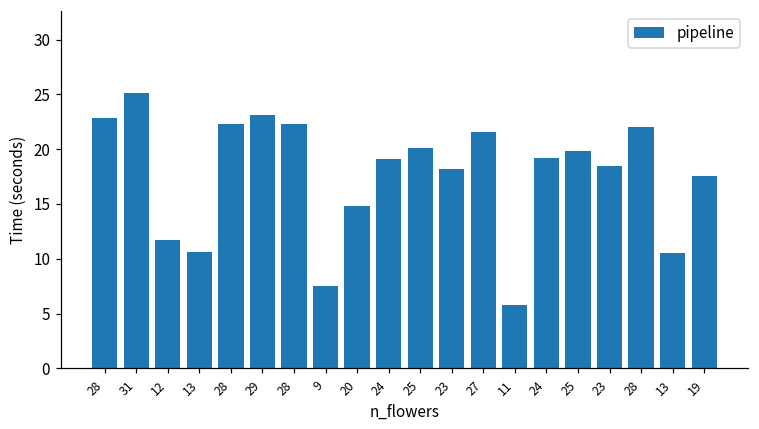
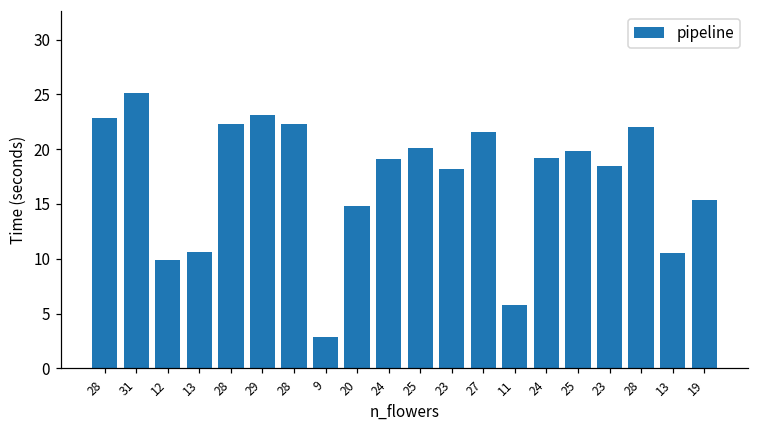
  {
    "31": 25,
-   "12": 12,
+   "12": 10,
    "29": 23,
-   "9": 7,
+   "9": 3,
    "20": 15,
    "27": 22,
    "11": 6,
-   "19": 18
+   "19": 15
  }
